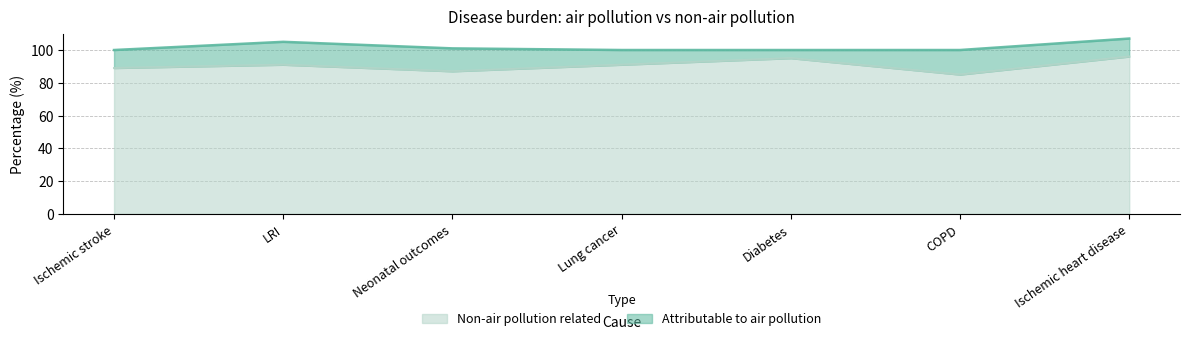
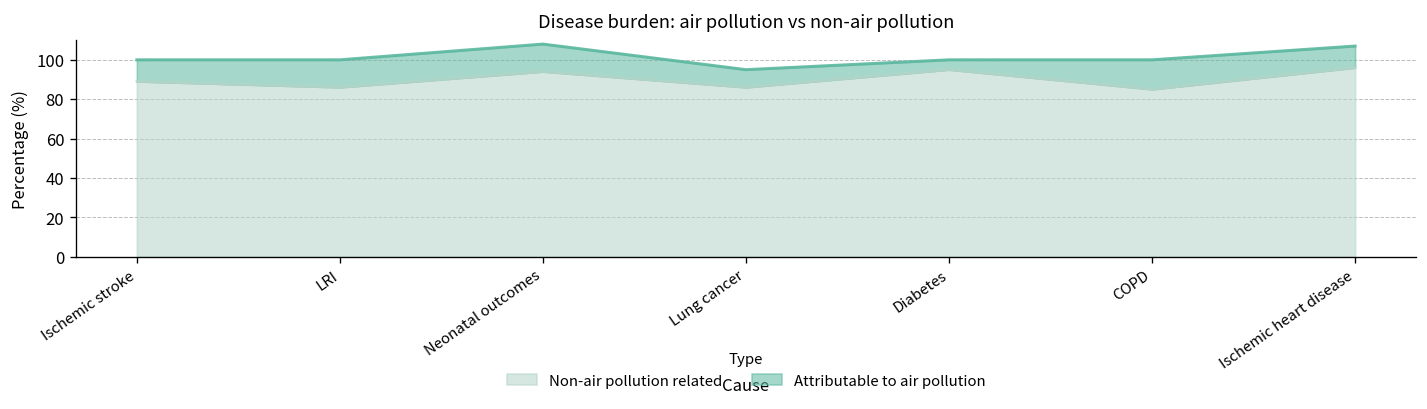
  {
    "Non-air pollution related": {
      "Ischemic stroke": 89,
-     "LRI": 91,
-     "Neonatal outcomes": 87,
-     "Lung cancer": 91,
+     "LRI": 86,
+     "Neonatal outcomes": 94,
+     "Lung cancer": 86,
      "Diabetes": 95,
      "COPD": 85,
      "Ischemic heart disease": 96
    },
    "Attributable to air pollution": {
      "Ischemic stroke": 11,
      "LRI": 14,
      "Neonatal outcomes": 14,
      "Lung cancer": 9,
      "Diabetes": 5,
      "COPD": 15,
      "Ischemic heart disease": 11
    }
  }
